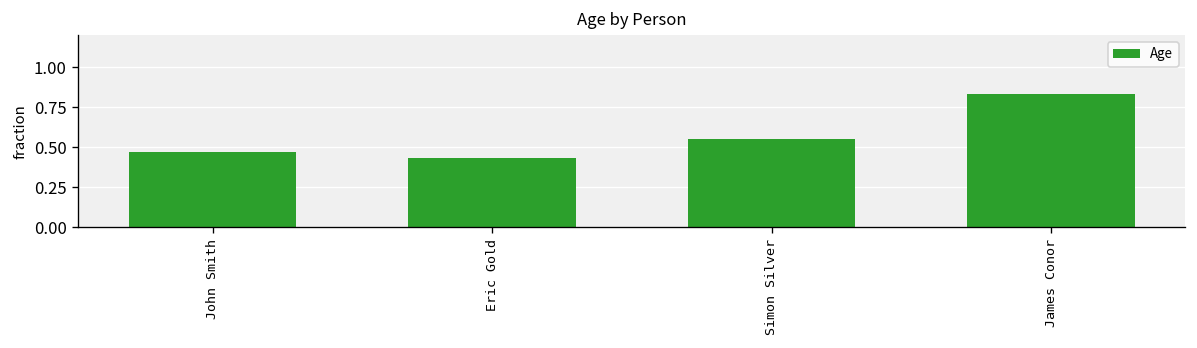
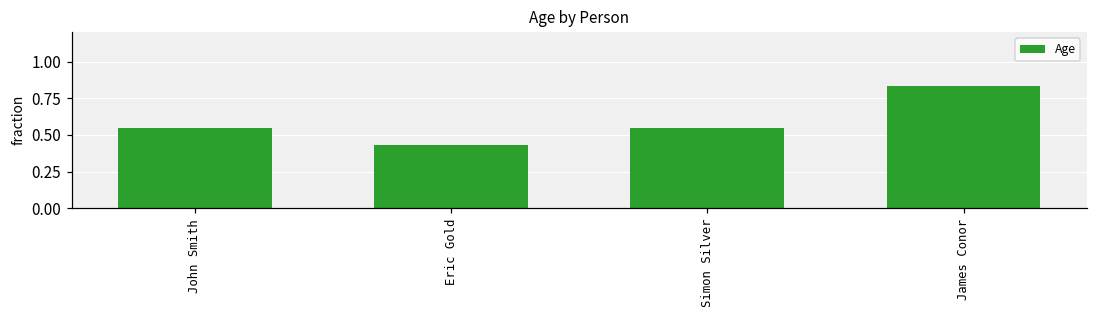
  {
-   "John Smith": 0.47,
+   "John Smith": 0.55,
    "Eric Gold": 0.43,
    "Simon Silver": 0.55,
    "James Conor": 0.83
  }
